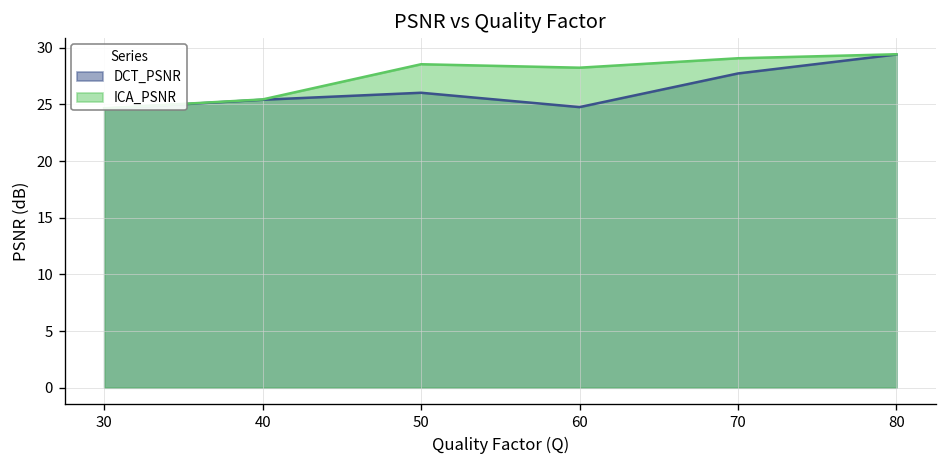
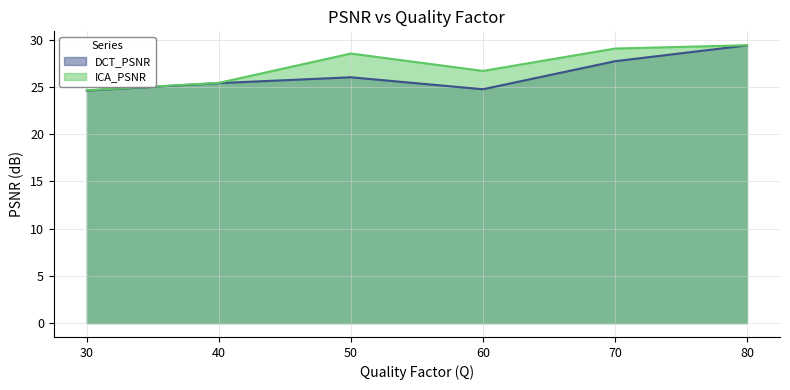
  {
    "DCT_PSNR": {
      "50": 26,
      "60": 25,
      "70": 28
    },
    "ICA_PSNR": {
      "50": 29,
-     "60": 28,
+     "60": 27,
      "70": 29
    }
  }
